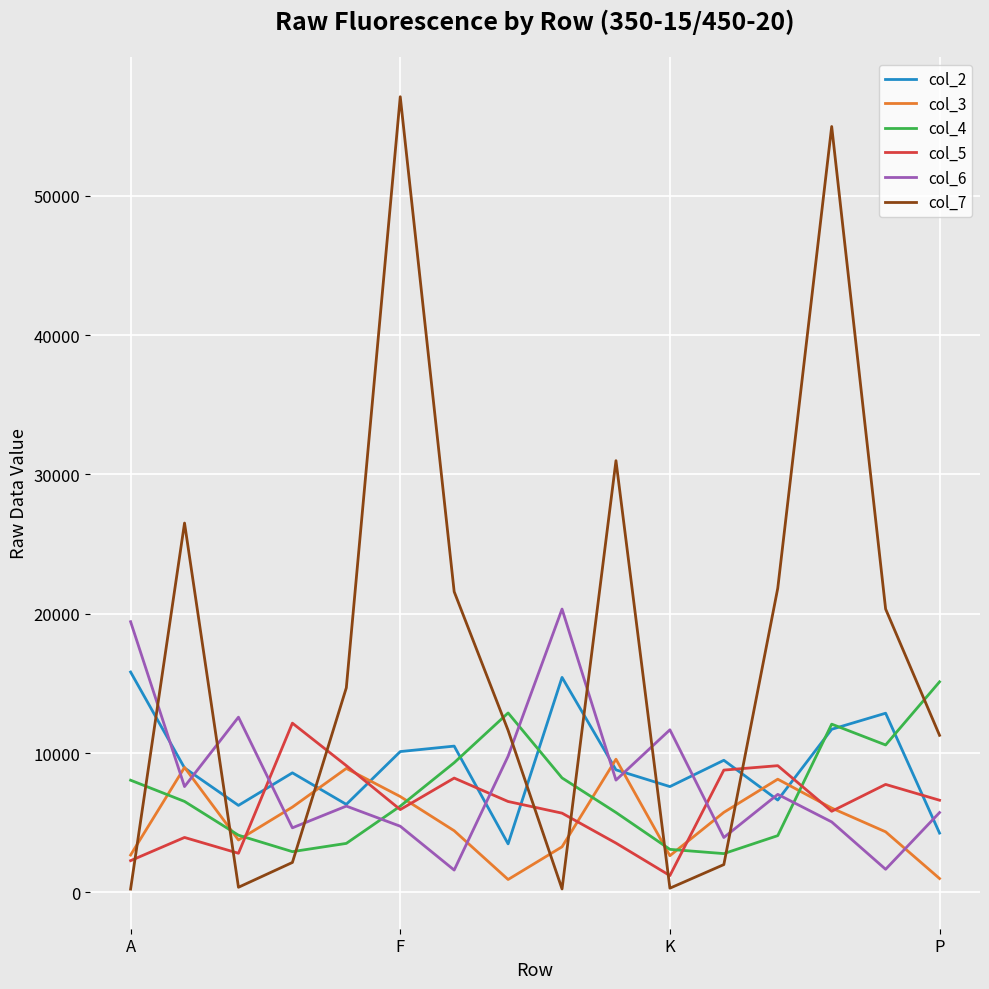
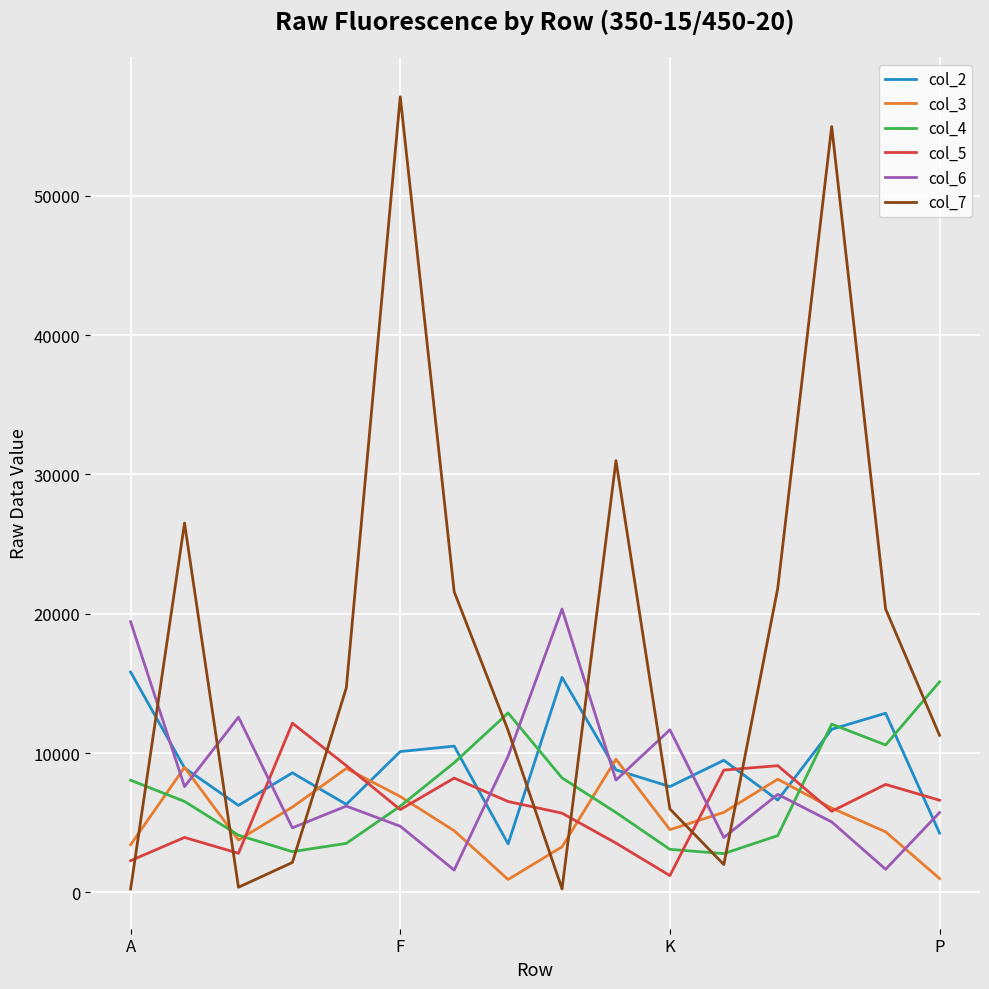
  {
    "col_2": {
      "A": 15800,
      "F": 10100,
      "K": 7600,
      "P": 4300
    },
    "col_3": {
-     "A": 2700,
+     "A": 3400,
      "F": 6900,
-     "K": 2600,
+     "K": 4500,
      "P": 1000
    },
    "col_4": {
      "A": 8100,
      "F": 6200,
      "K": 3100,
      "P": 15100
    },
    "col_5": {
      "A": 2300,
      "F": 5900,
      "K": 1200,
      "P": 6600
    },
    "col_6": {
      "A": 19400,
      "F": 4800,
      "K": 11700,
      "P": 5700
    },
    "col_7": {
      "A": 200,
      "F": 57100,
-     "K": 300,
+     "K": 6000,
      "P": 11300
    }
  }
